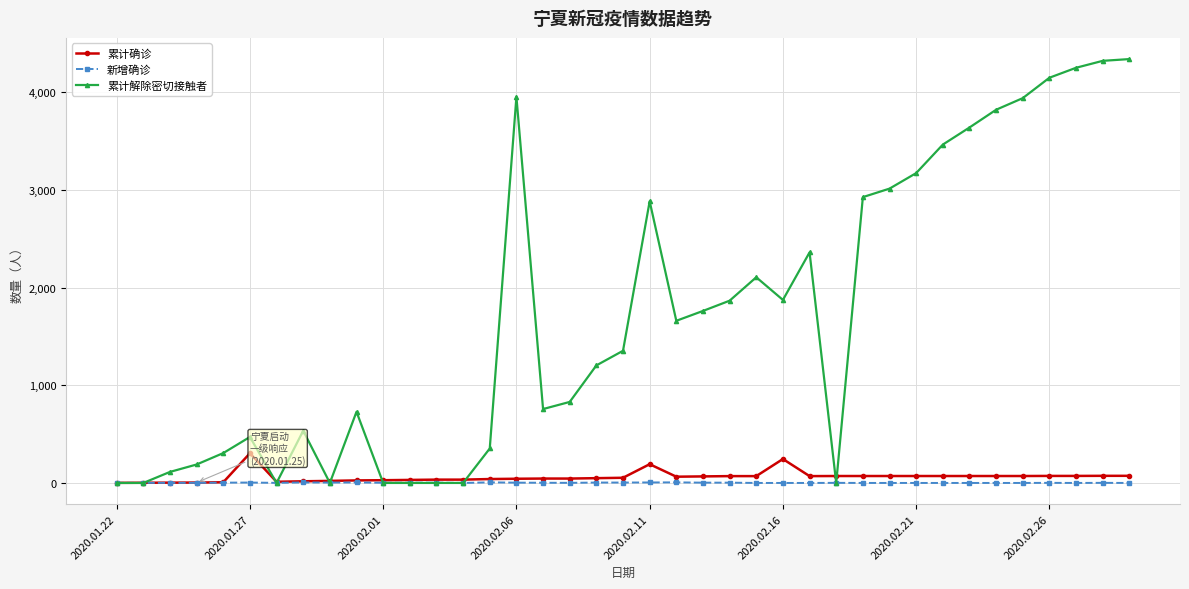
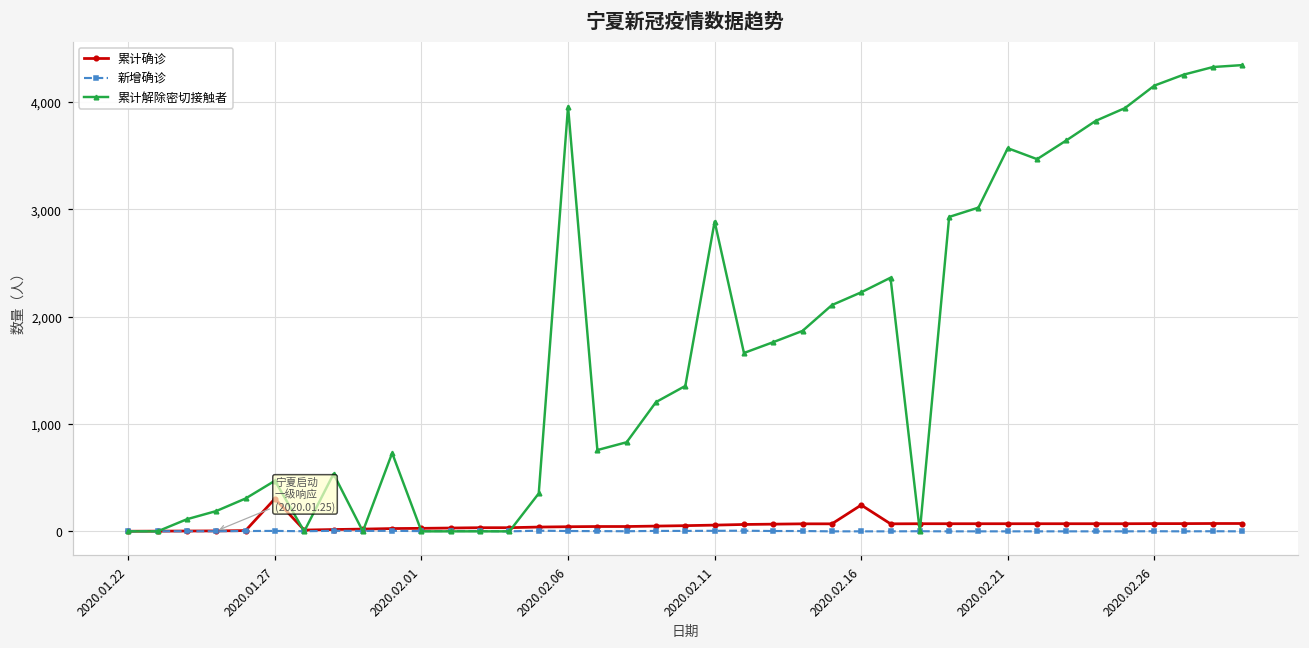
  {
    "累计确诊": {
      "2020.02.01": "0",
      "2020.02.06": "0",
-     "2020.02.11": "200",
+     "2020.02.11": "100",
      "2020.02.16": "200",
      "2020.02.21": "100",
      "2020.02.26": "100"
    },
    "新增确诊": {
      "2020.01.27": "0",
      "2020.02.06": "0",
      "2020.02.11": "0",
      "2020.02.16": "0",
      "2020.02.21": "0",
      "2020.02.26": "0"
    },
    "累计解除密切接触者": {
      "2020.02.06": "4,000",
      "2020.02.11": "2,900",
-     "2020.02.16": "1,900",
-     "2020.02.21": "3,200",
+     "2020.02.16": "2,200",
+     "2020.02.21": "3,600",
      "2020.02.26": "4,200"
    }
  }
